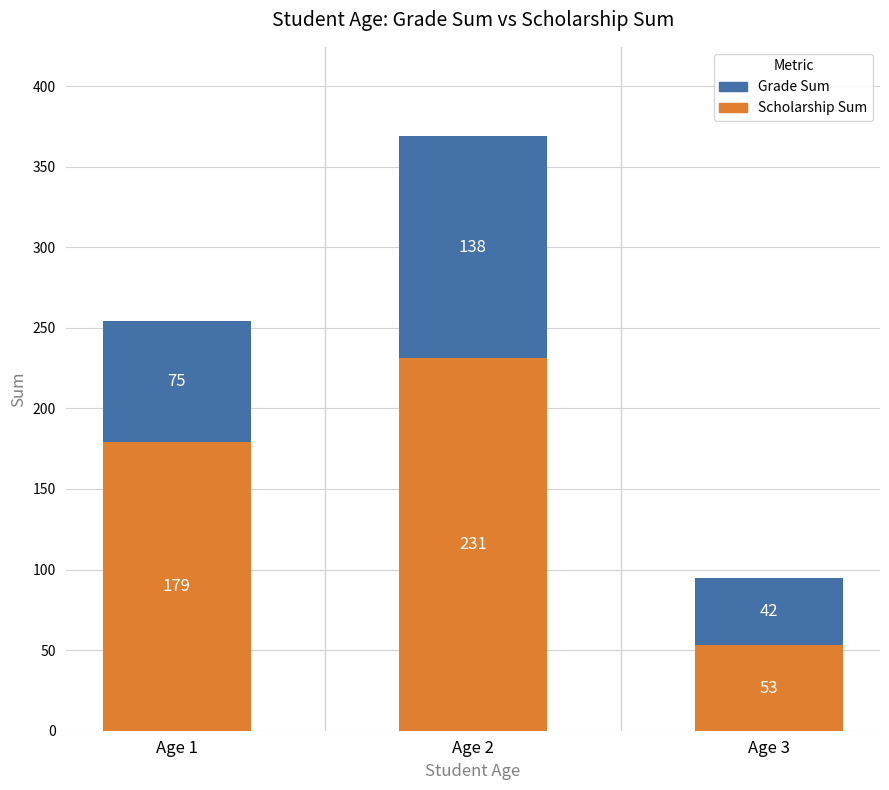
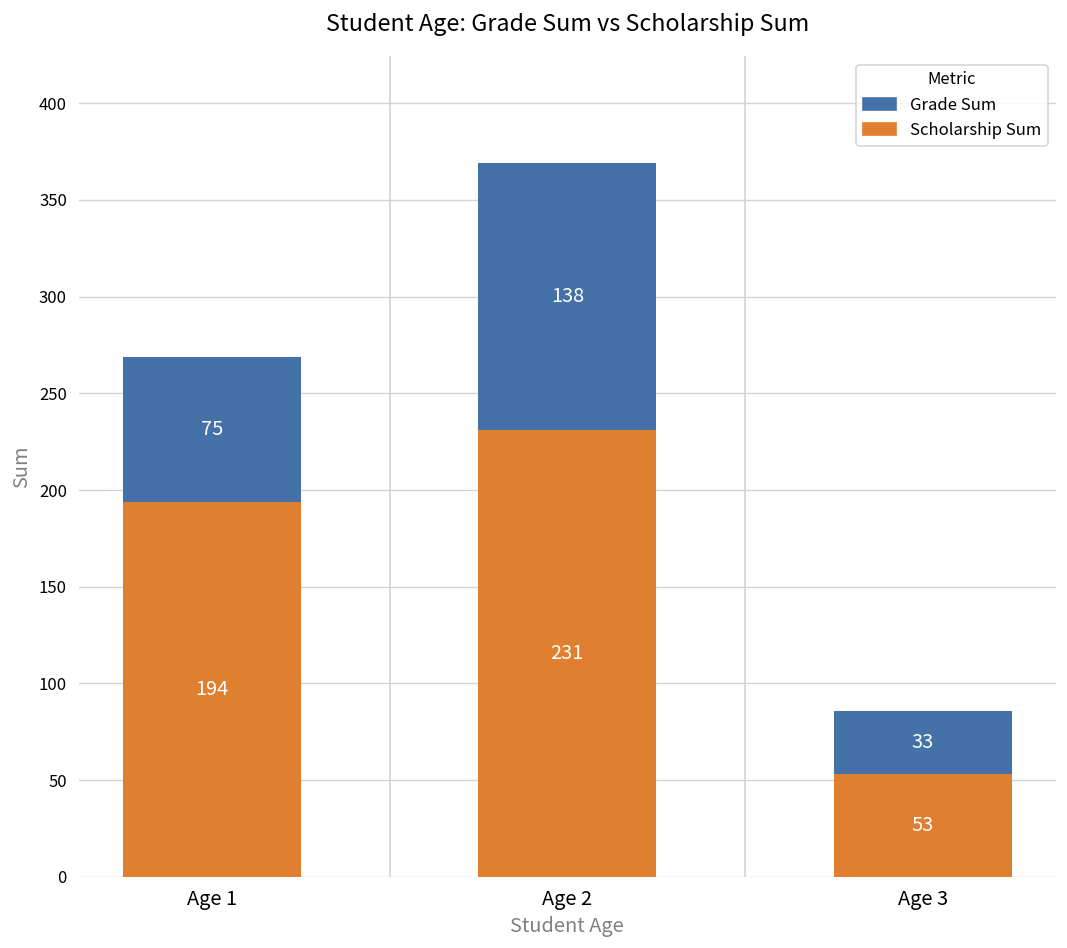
  {
    "Scholarship Sum": {
-     "Age 1": 179,
+     "Age 1": 194,
      "Age 2": 231,
      "Age 3": 53
    },
    "Grade Sum": {
      "Age 1": 75,
      "Age 2": 138,
-     "Age 3": 42
+     "Age 3": 33
    }
  }
